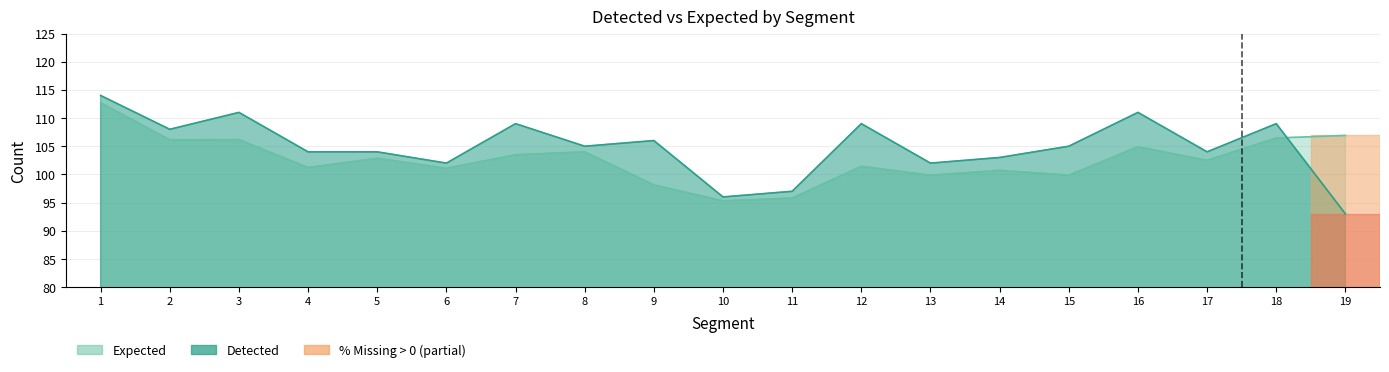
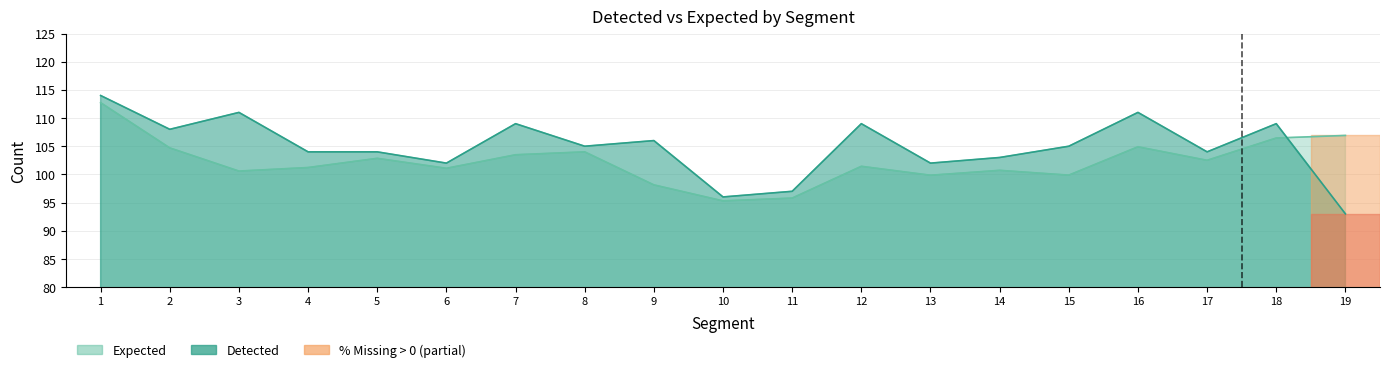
  {
    "Expected": {
      "1": 113,
-     "2": 106,
-     "3": 106,
+     "2": 105,
+     "3": 101,
      "4": 101,
      "5": 103,
      "6": 101,
      "7": 103,
      "8": 104,
      "9": 98,
      "10": 95,
      "11": 96,
      "12": 101,
      "13": 100,
      "14": 101,
      "15": 100,
      "16": 105,
      "17": 103,
      "18": 106,
      "19": 107
    },
    "Detected": {
      "1": 114,
      "2": 108,
      "3": 111,
      "4": 104,
      "5": 104,
      "6": 102,
      "7": 109,
      "8": 105,
      "9": 106,
      "10": 96,
      "11": 97,
      "12": 109,
      "13": 102,
      "14": 103,
      "15": 105,
      "16": 111,
      "17": 104,
      "18": 109,
      "19": 93
    }
  }
